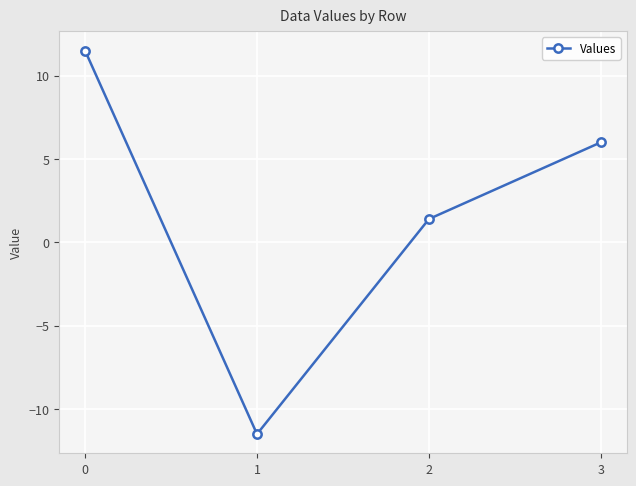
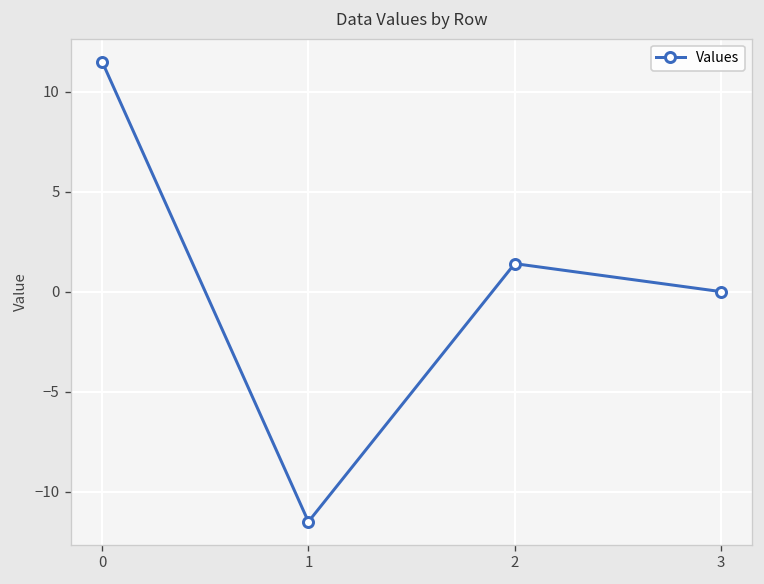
  {
    "0": 11.5,
    "1": -11.5,
    "2": 1.4,
-   "3": 6
+   "3": 0
  }
